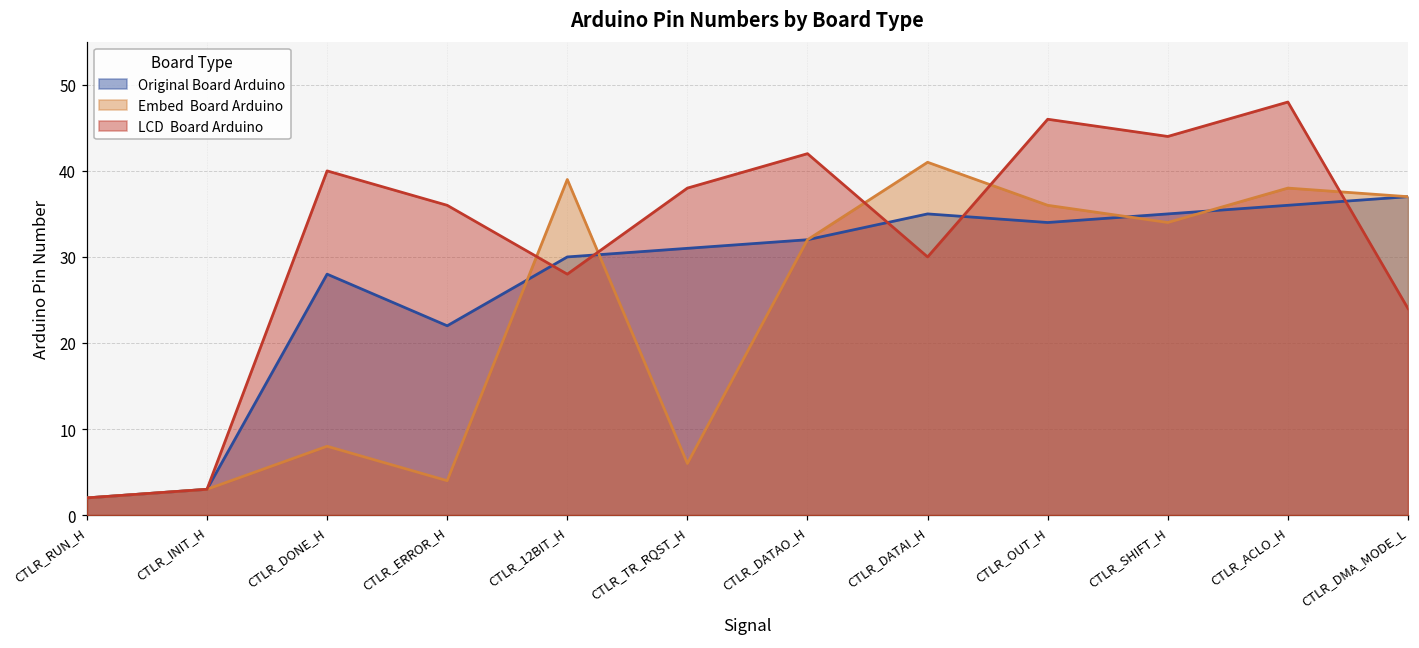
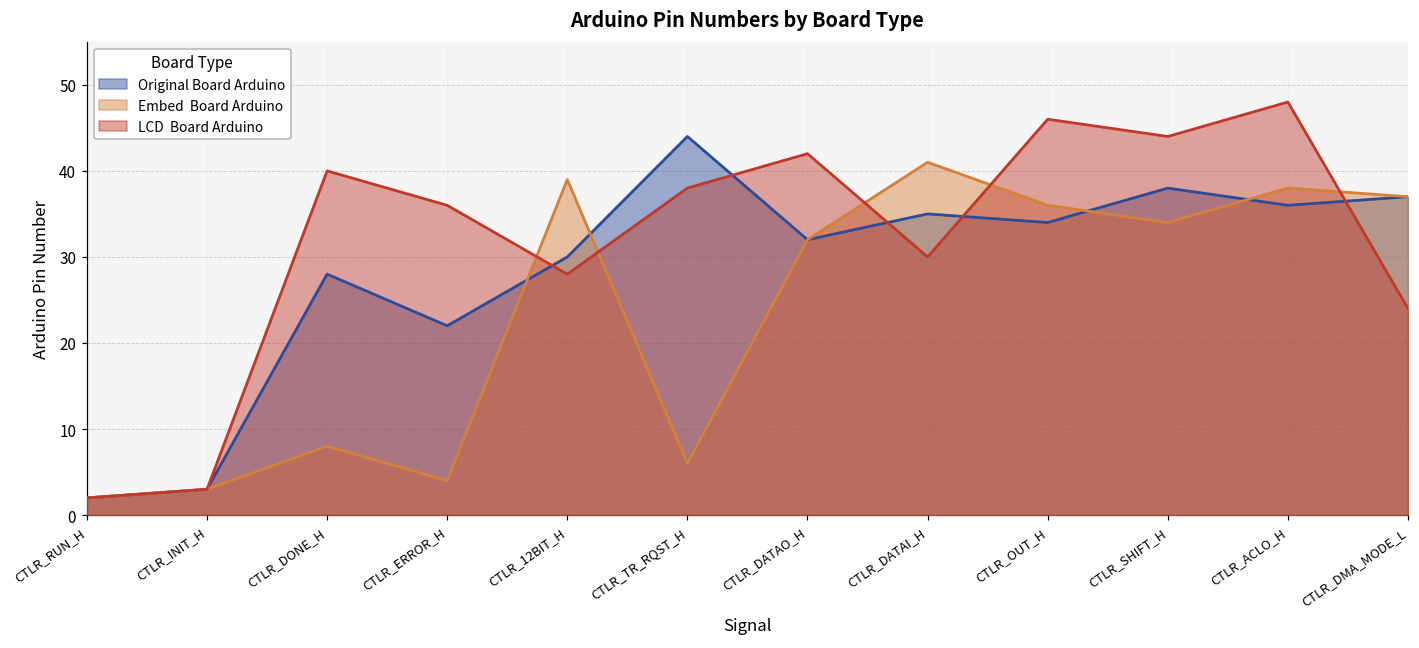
  {
    "Original Board Arduino": {
      "CTLR_DONE_H": 28,
      "CTLR_ERROR_H": 22,
      "CTLR_12BIT_H": 30,
-     "CTLR_TR_RQST_H": 31,
+     "CTLR_TR_RQST_H": 44,
      "CTLR_DATAI_H": 35,
      "CTLR_OUT_H": 34,
-     "CTLR_SHIFT_H": 35,
+     "CTLR_SHIFT_H": 38,
      "CTLR_ACLO_H": 36
    }
  }
